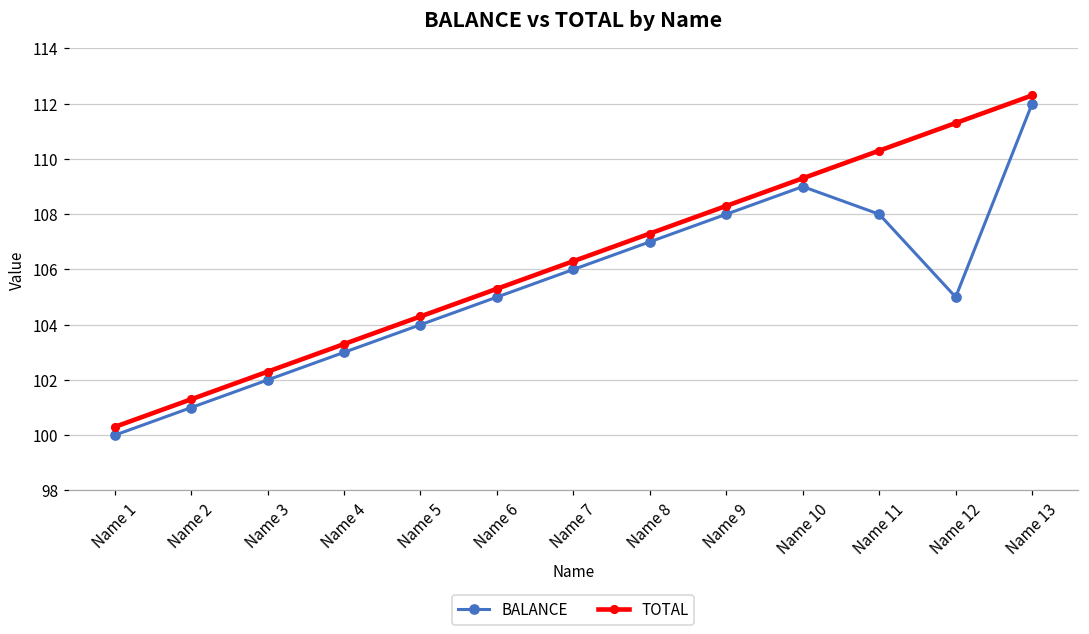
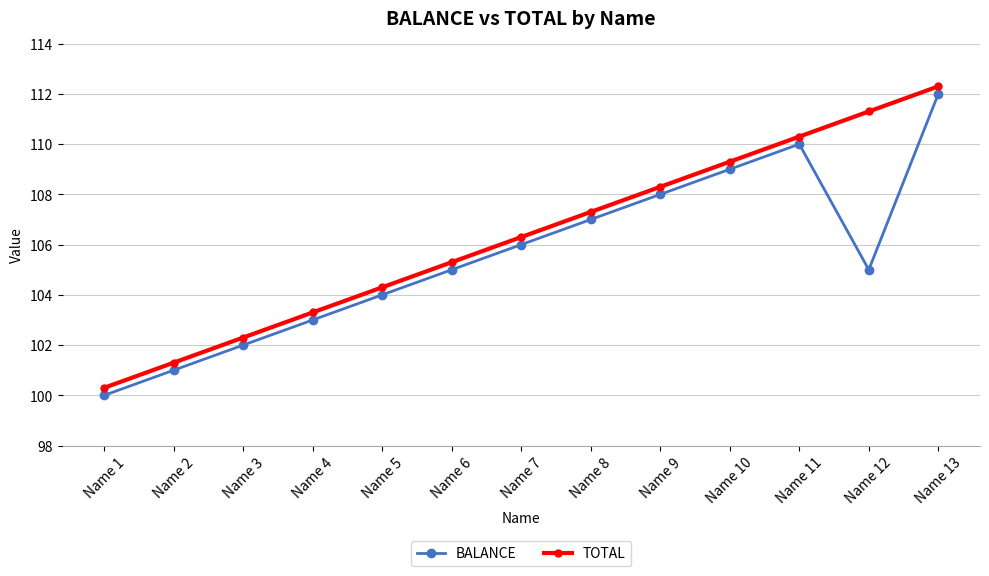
  {
    "BALANCE": {
      "Name 1": 100,
      "Name 2": 101,
      "Name 3": 102,
      "Name 4": 103,
      "Name 5": 104,
      "Name 6": 105,
      "Name 7": 106,
      "Name 8": 107,
      "Name 9": 108,
      "Name 10": 109,
-     "Name 11": 108,
+     "Name 11": 110,
      "Name 12": 105,
      "Name 13": 112
    },
    "TOTAL": {
      "Name 1": 100.3,
      "Name 2": 101.3,
      "Name 3": 102.3,
      "Name 4": 103.3,
      "Name 5": 104.3,
      "Name 6": 105.3,
      "Name 7": 106.3,
      "Name 8": 107.3,
      "Name 9": 108.3,
      "Name 10": 109.3,
      "Name 11": 110.3,
      "Name 12": 111.3,
      "Name 13": 112.3
    }
  }
